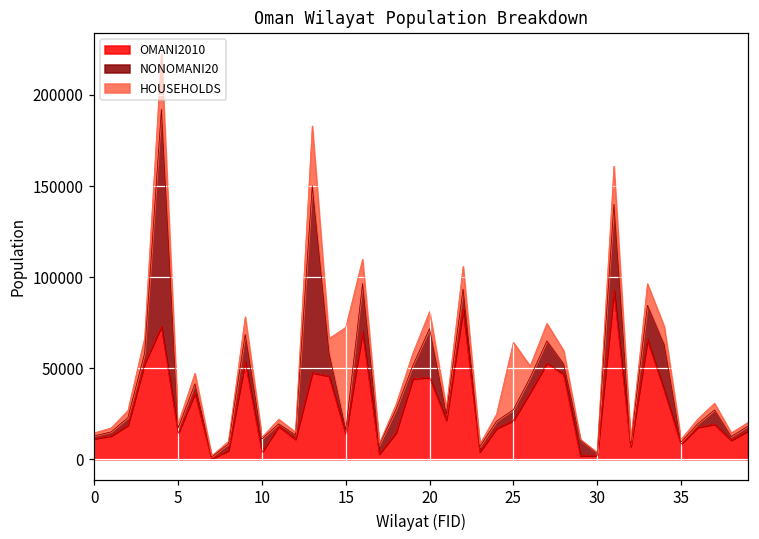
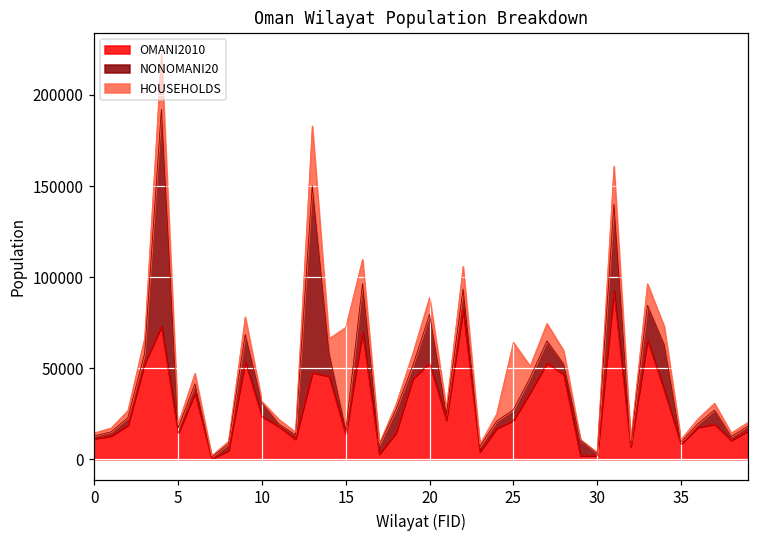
  {
    "OMANI2010": {
      "5": 14000,
-     "10": 4000,
+     "10": 23000,
      "15": 14000,
-     "20": 45000,
+     "20": 53000,
      "25": 21000
    },
    "NONOMANI20": {
      "5": 3000,
      "15": 2000,
      "20": 27000,
      "25": 6000
    },
    "HOUSEHOLDS": {
      "0": 2000,
      "5": 2000,
      "15": 56000,
      "20": 9000,
      "25": 37000
    }
  }
